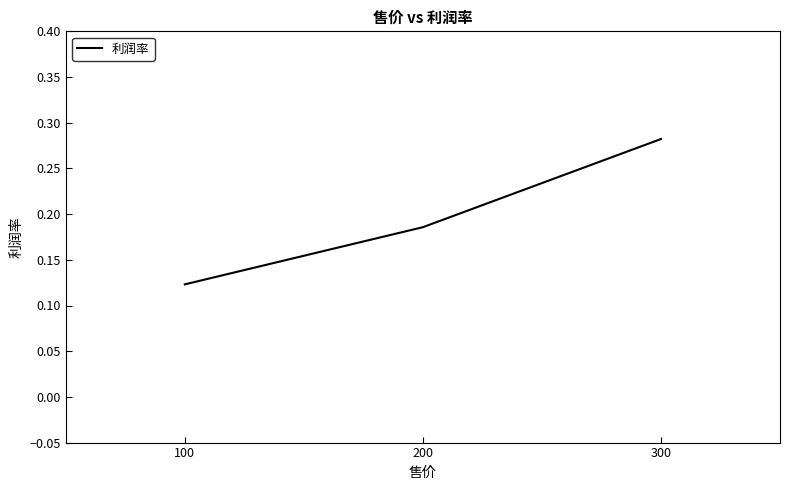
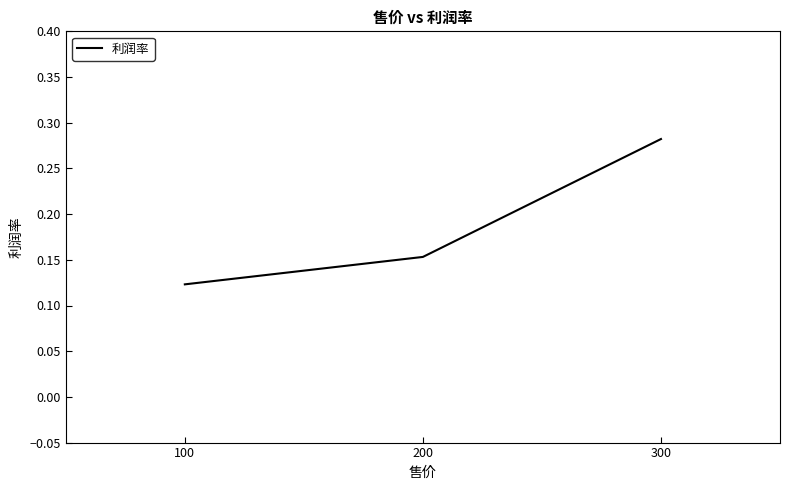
  {
    "100": 0.12,
-   "200": 0.19,
+   "200": 0.15,
    "300": 0.28
  }
